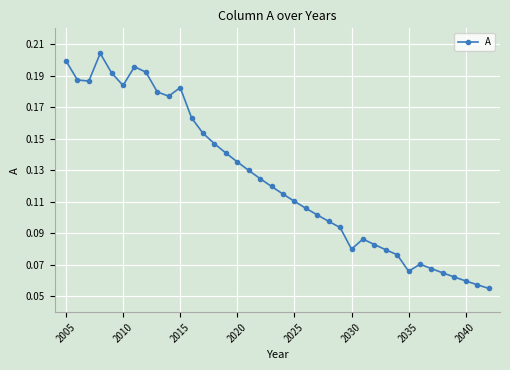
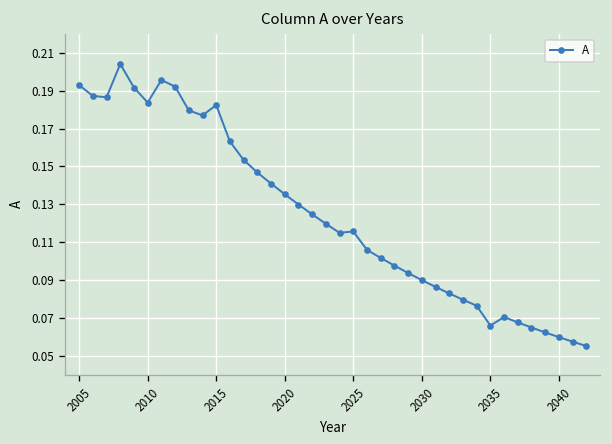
  {
-   "2005": 0.199,
+   "2005": 0.193,
    "2010": 0.184,
    "2015": 0.182,
    "2020": 0.135,
-   "2025": 0.110,
-   "2030": 0.080,
+   "2025": 0.116,
+   "2030": 0.090,
    "2035": 0.066,
    "2040": 0.060
  }
